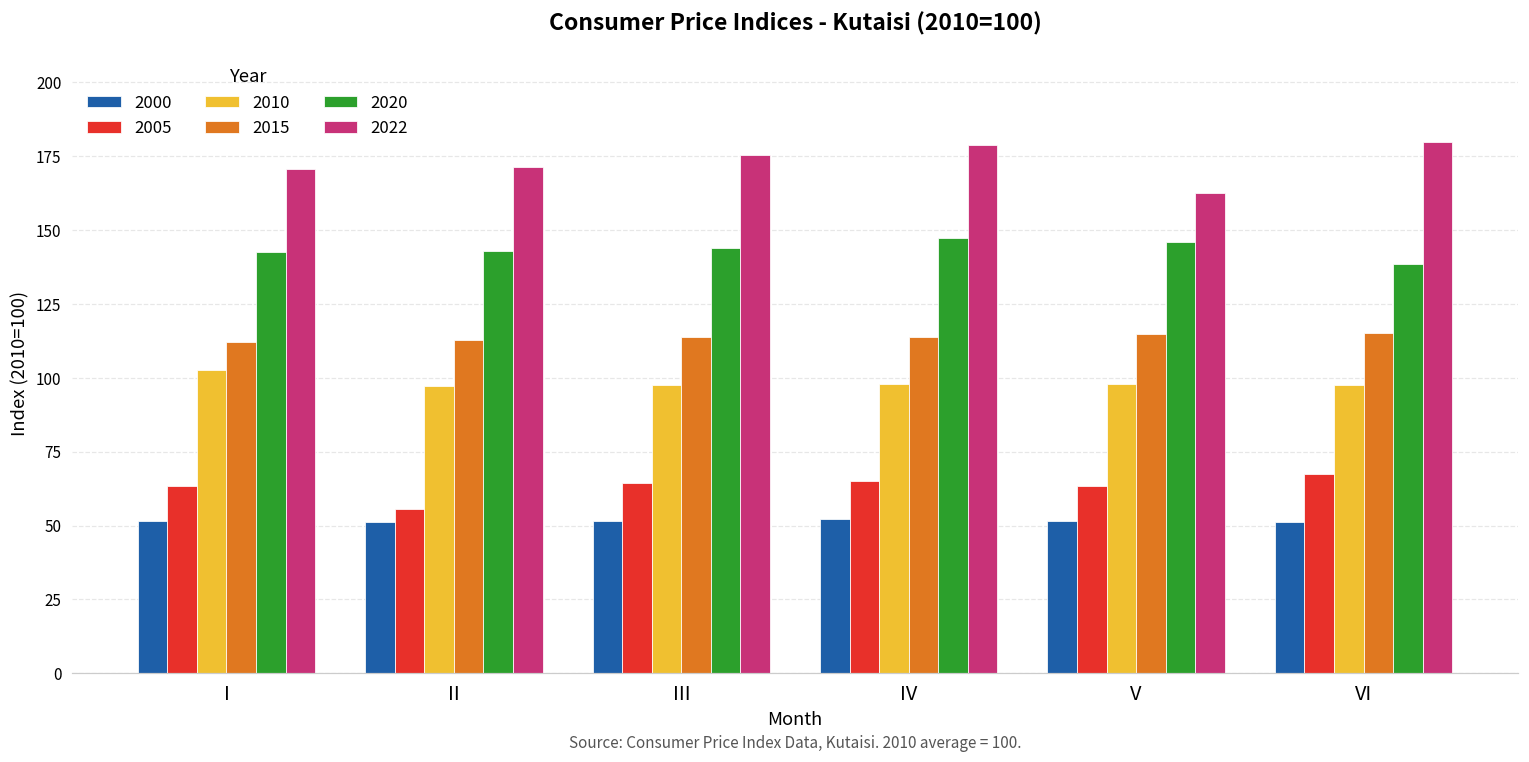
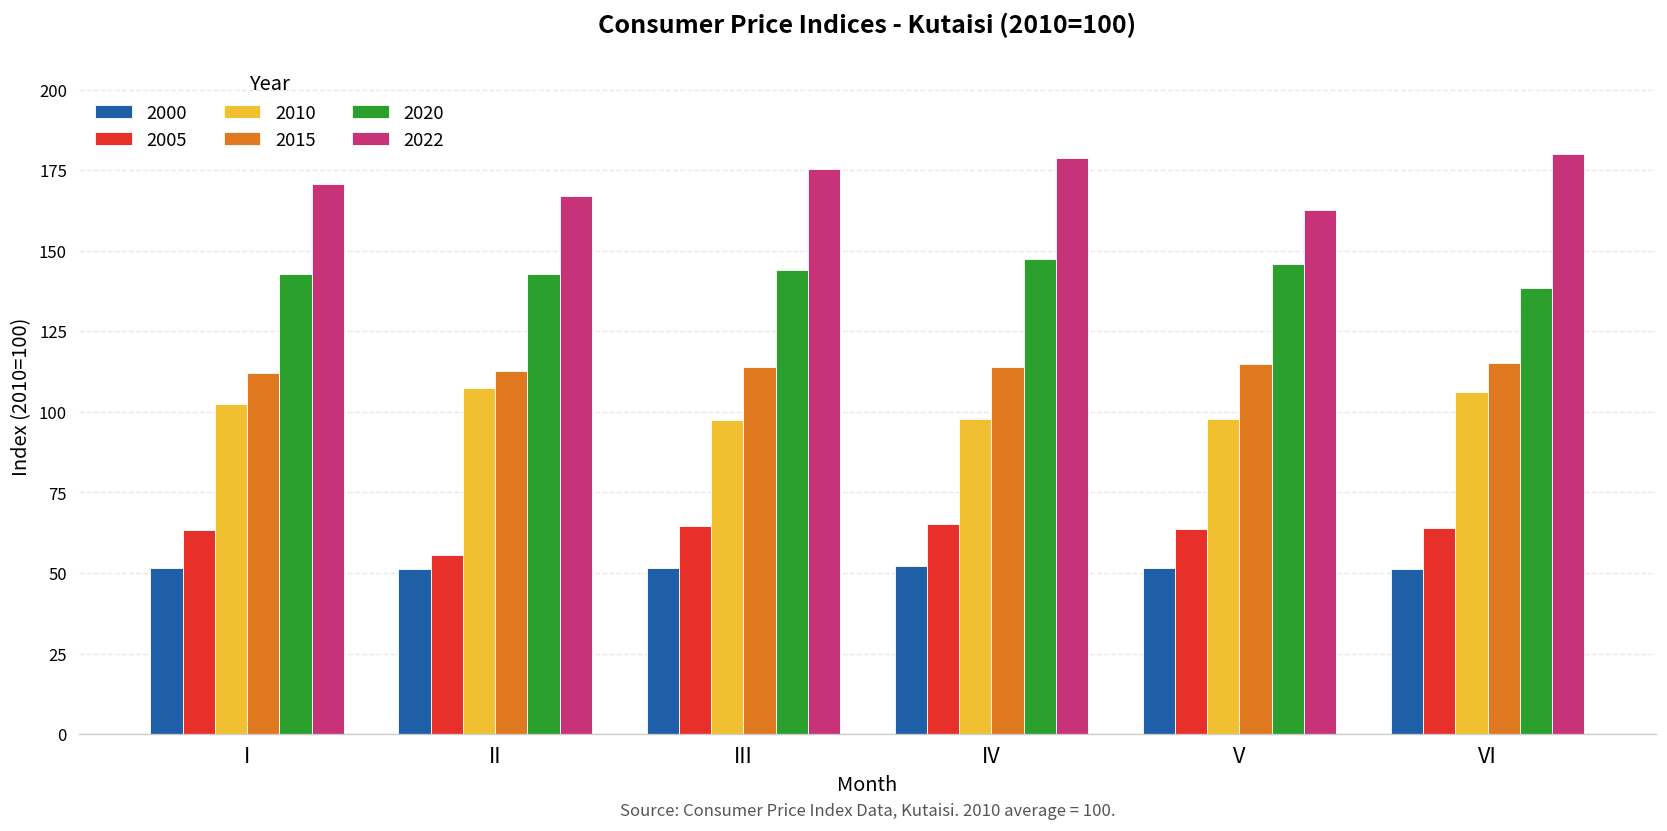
  {
    "2000": {
      "I": 52,
      "II": 51,
      "III": 51,
      "IV": 52,
      "V": 51,
      "VI": 51
    },
    "2005": {
      "I": 63,
      "II": 56,
      "III": 64,
      "IV": 65,
      "V": 64,
-     "VI": 67
+     "VI": 64
    },
    "2010": {
      "I": 103,
-     "II": 97,
+     "II": 107,
      "III": 98,
      "IV": 98,
      "V": 98,
-     "VI": 98
+     "VI": 106
    },
    "2015": {
      "I": 112,
      "II": 113,
      "III": 114,
      "IV": 114,
      "V": 115,
      "VI": 115
    },
    "2020": {
      "I": 143,
      "II": 143,
      "III": 144,
      "IV": 147,
      "V": 146,
      "VI": 138
    },
    "2022": {
      "I": 171,
-     "II": 171,
+     "II": 167,
      "III": 175,
      "IV": 179,
      "V": 163,
      "VI": 180
    }
  }
